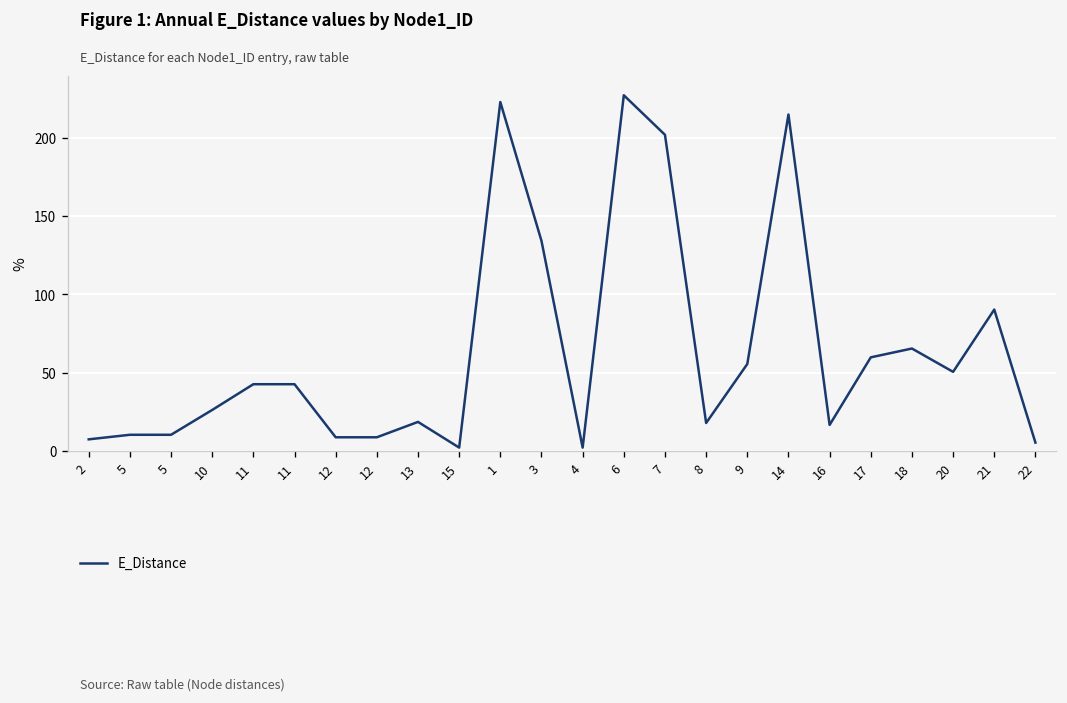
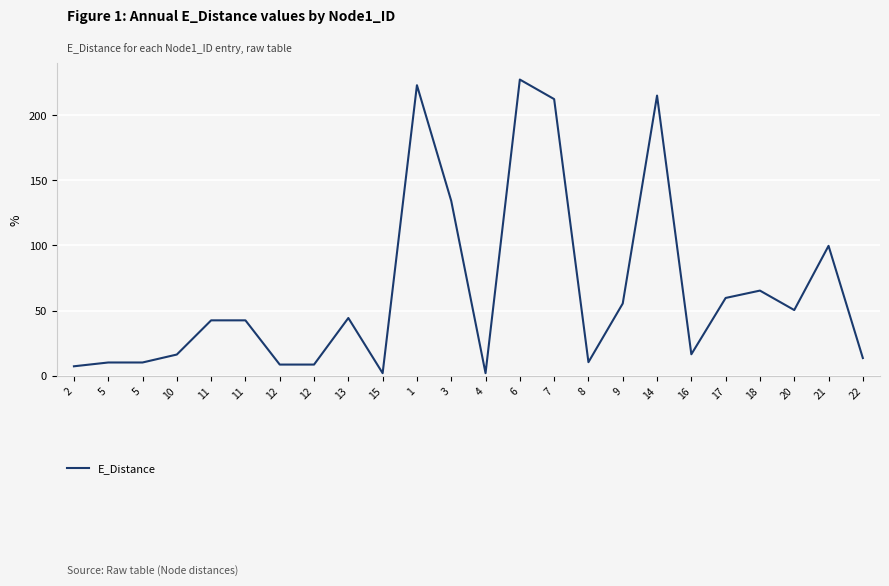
  {
    "2": 7,
-   "10": 26,
-   "13": 18,
+   "10": 16,
+   "13": 44,
    "15": 2,
    "1": 223,
    "3": 134,
    "4": 2,
    "6": 227,
-   "7": 202,
-   "8": 18,
+   "7": 212,
+   "8": 10,
    "9": 55,
    "14": 215,
    "16": 17,
    "17": 60,
    "18": 65,
    "20": 50,
-   "21": 90,
-   "22": 5
+   "21": 100,
+   "22": 14
  }
